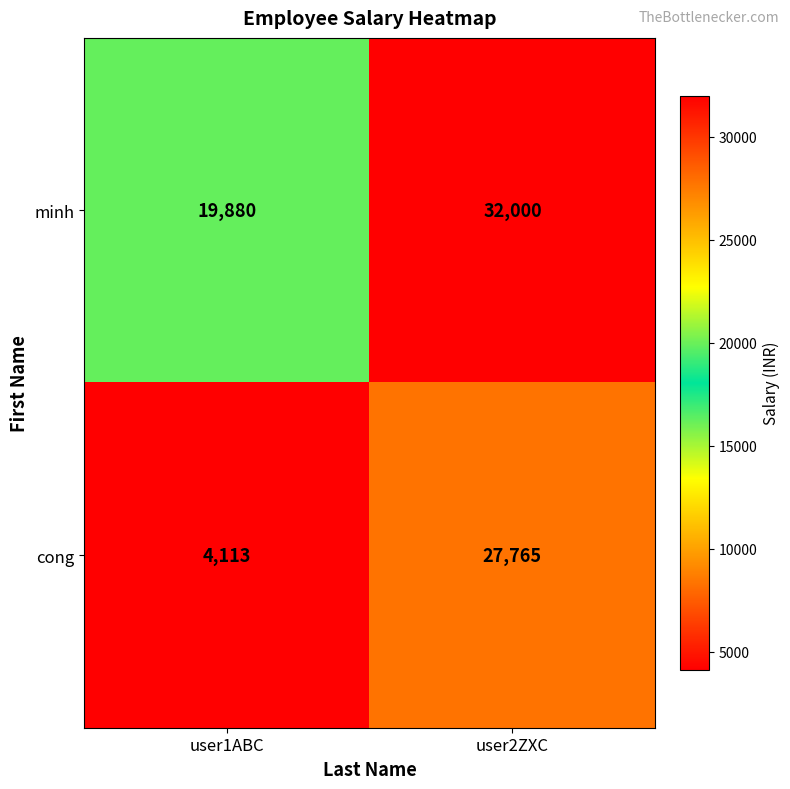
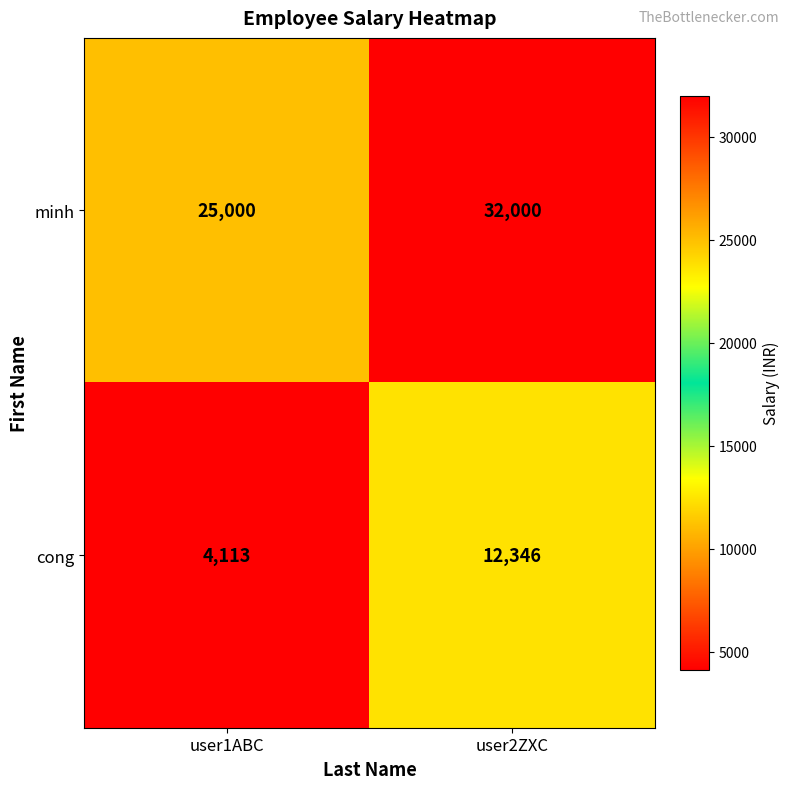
  {
    "minh": {
-     "user1ABC": "19,880",
+     "user1ABC": "25,000",
      "user2ZXC": "32,000"
    },
    "cong": {
      "user1ABC": "4,113",
-     "user2ZXC": "27,765"
+     "user2ZXC": "12,346"
    }
  }
